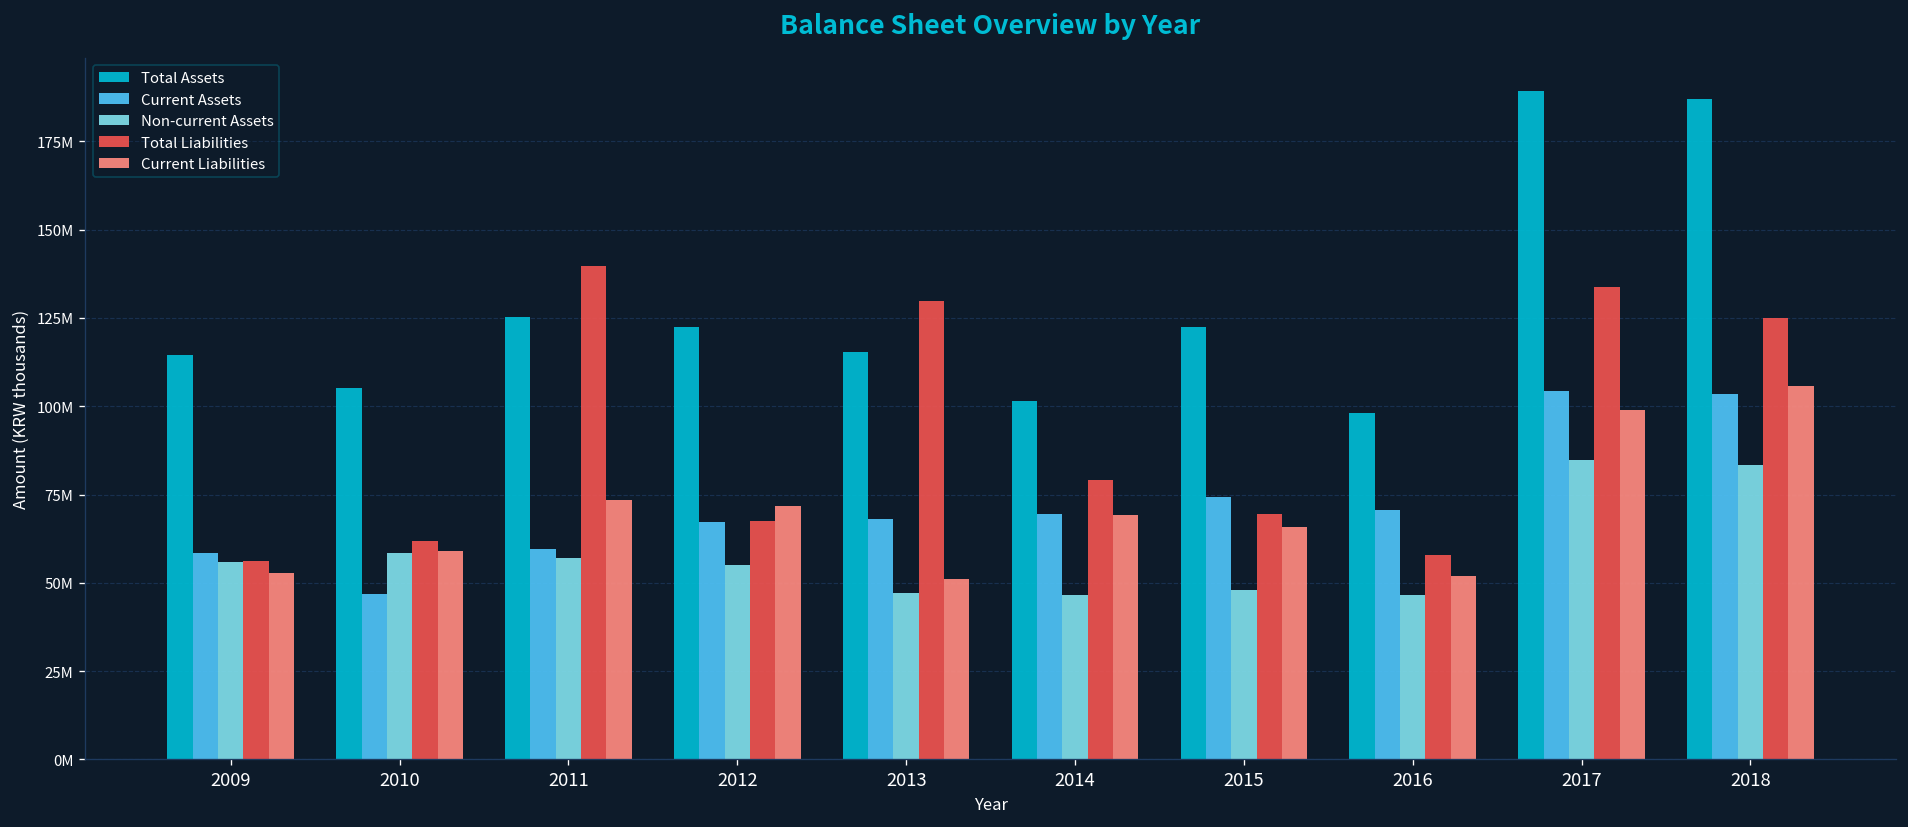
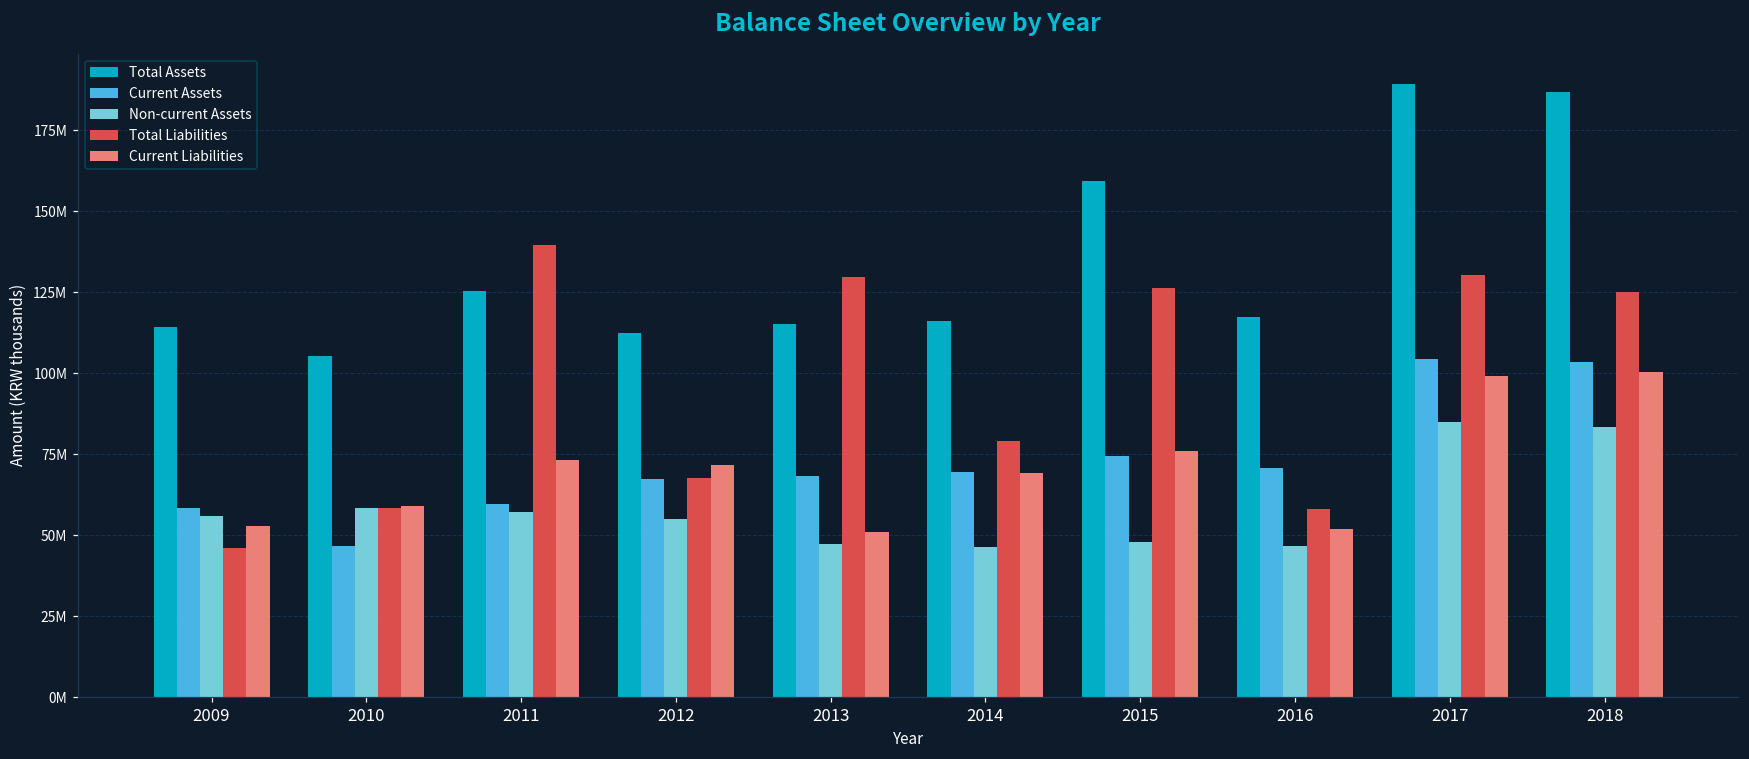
  {
    "Total Assets": {
      "2009": 114000000,
      "2010": 105000000,
      "2011": 125000000,
-     "2012": 122000000,
+     "2012": 112000000,
      "2013": 115000000,
-     "2014": 102000000,
-     "2015": 122000000,
-     "2016": 98000000,
+     "2014": 116000000,
+     "2015": 159000000,
+     "2016": 117000000,
      "2017": 189000000,
      "2018": 187000000
    },
    "Total Liabilities": {
-     "2009": 56000000,
-     "2010": 62000000,
+     "2009": 46000000,
+     "2010": 58000000,
      "2011": 140000000,
      "2012": 68000000,
      "2013": 130000000,
      "2014": 79000000,
-     "2015": 69000000,
+     "2015": 126000000,
      "2016": 58000000,
-     "2017": 134000000,
+     "2017": 130000000,
      "2018": 125000000
    },
    "Current Liabilities": {
      "2009": 53000000,
      "2010": 59000000,
      "2011": 73000000,
      "2012": 72000000,
      "2013": 51000000,
      "2014": 69000000,
-     "2015": 66000000,
+     "2015": 76000000,
      "2016": 52000000,
      "2017": 99000000,
-     "2018": 106000000
+     "2018": 100000000
    }
  }
